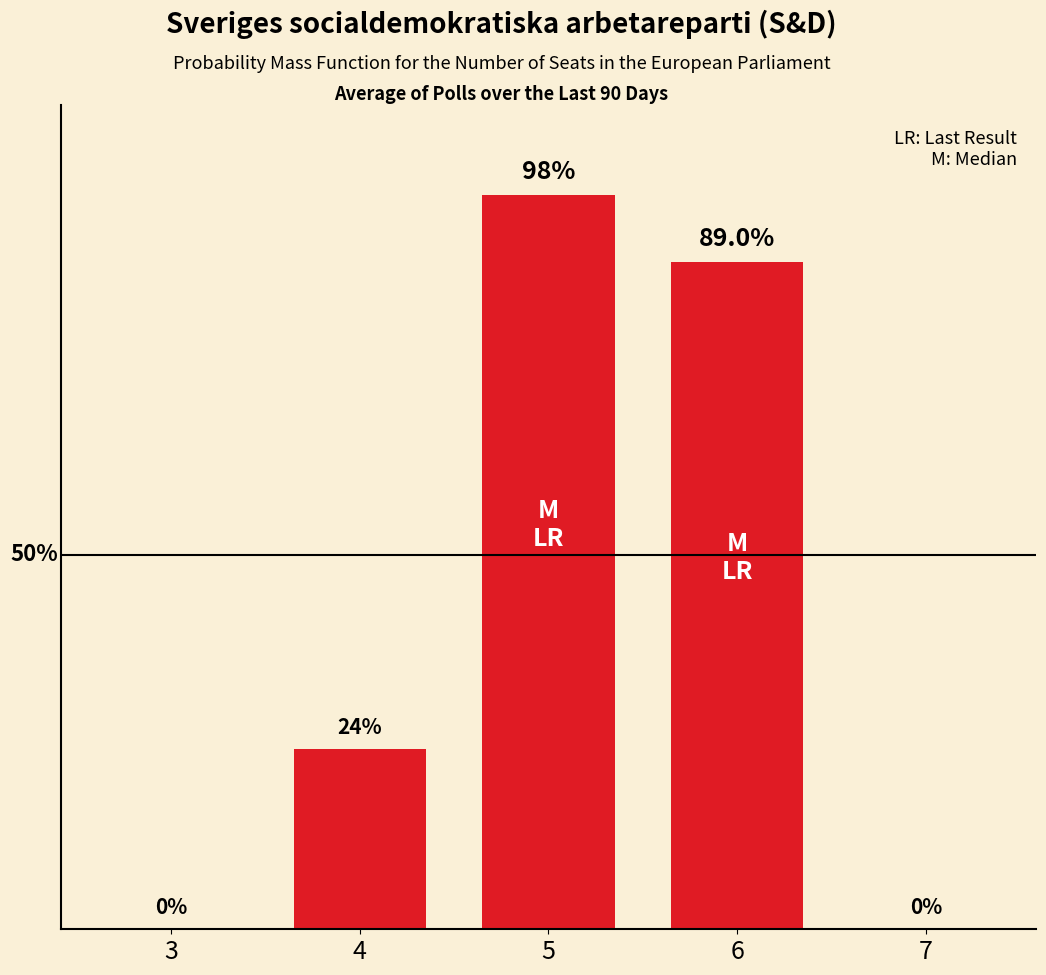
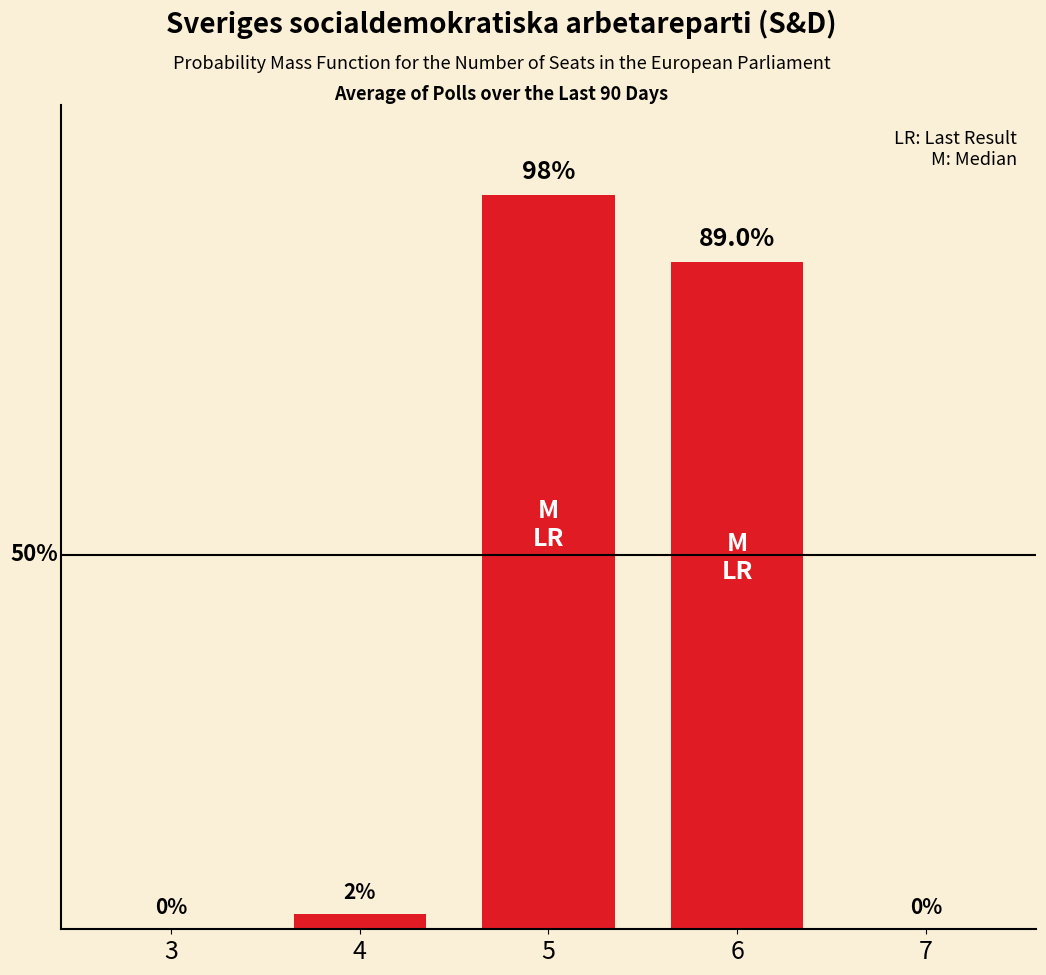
  {
    "3": "0%",
-   "4": "24%",
+   "4": "2%",
    "5": "98%",
    "6": "89.0%",
    "7": "0%"
  }
